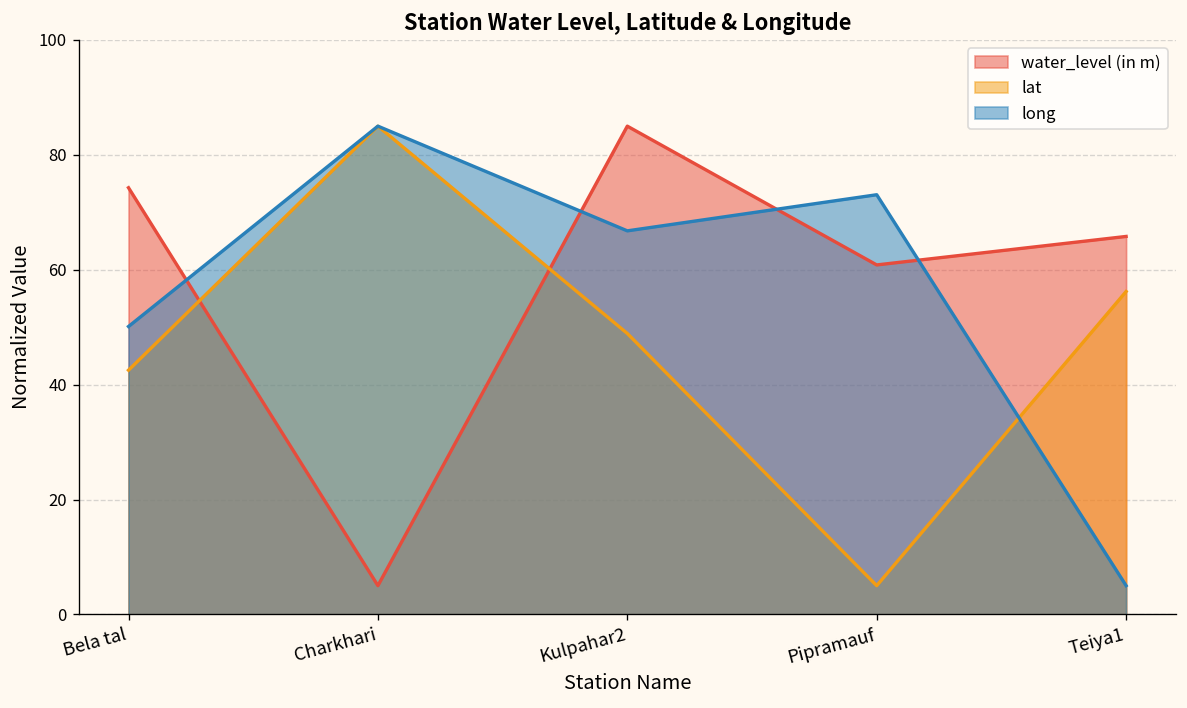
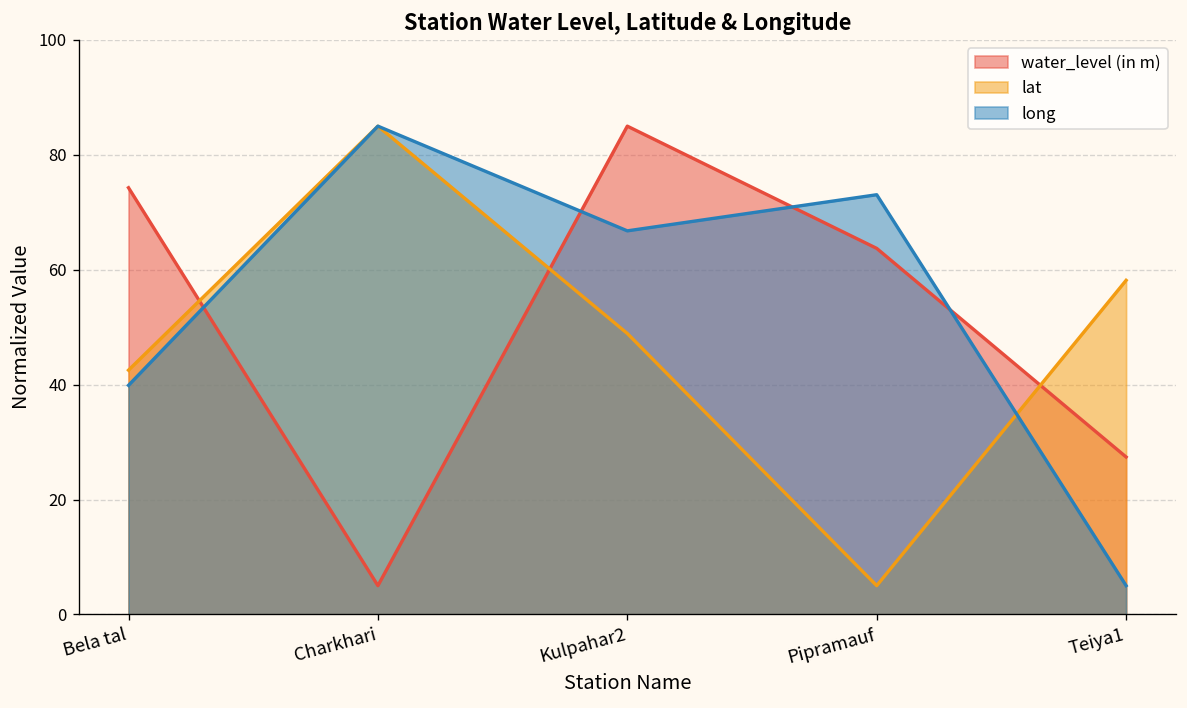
  {
    "water_level (in m)": {
      "Bela tal": 74,
      "Charkhari": 5,
      "Kulpahar2": 85,
-     "Pipramauf": 61,
-     "Teiya1": 66
+     "Pipramauf": 64,
+     "Teiya1": 27
    },
    "lat": {
      "Bela tal": 43,
      "Kulpahar2": 49,
      "Pipramauf": 5,
-     "Teiya1": 56
+     "Teiya1": 58
    },
    "long": {
-     "Bela tal": 50,
+     "Bela tal": 40,
      "Kulpahar2": 67,
      "Pipramauf": 73,
      "Teiya1": 5
    }
  }
